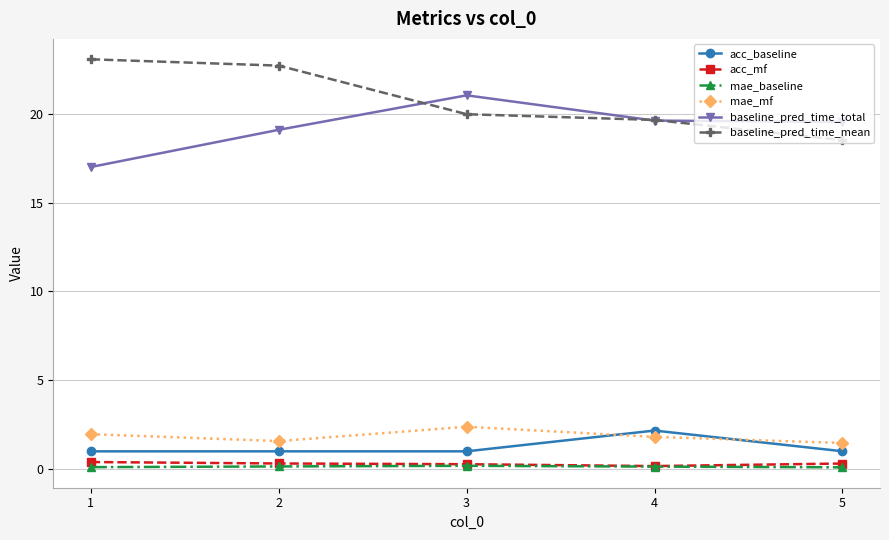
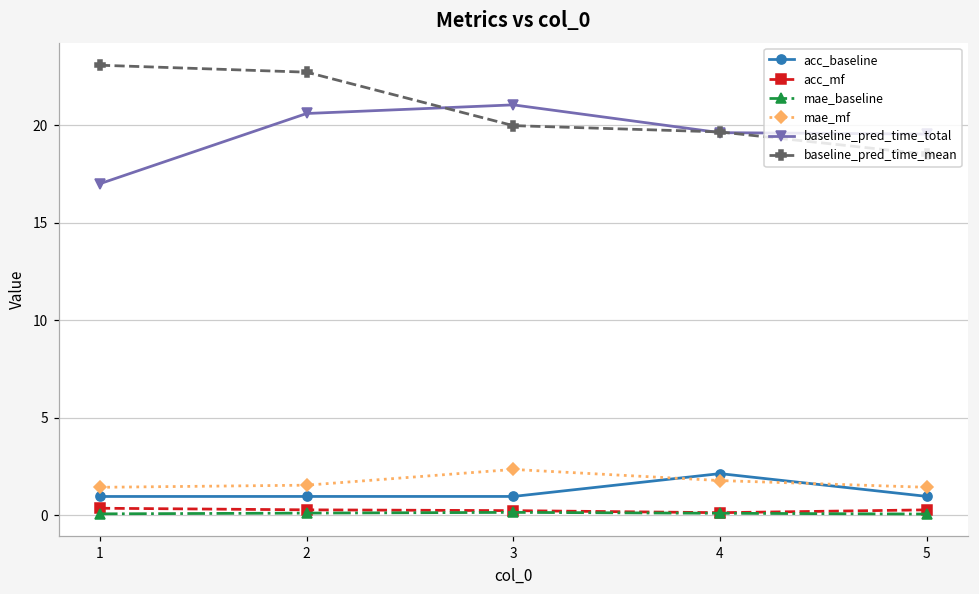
  {
    "acc_baseline": {
      "1": 1.0,
      "2": 1.0,
      "3": 1.0,
      "4": 2.1,
      "5": 1.0
    },
    "acc_mf": {
      "1": 0.4,
      "2": 0.3,
      "5": 0.3
    },
    "mae_baseline": {
      "1": 0.1,
      "2": 0.1,
      "5": 0.1
    },
    "mae_mf": {
-     "1": 1.9,
+     "1": 1.4,
      "2": 1.6,
      "3": 2.4,
      "4": 1.8,
      "5": 1.4
    },
    "baseline_pred_time_total": {
      "1": 17.0,
-     "2": 19.1,
+     "2": 20.6,
      "3": 21.1
    },
    "baseline_pred_time_mean": {
      "1": 23.1,
      "2": 22.7,
      "3": 20.0
    }
  }
